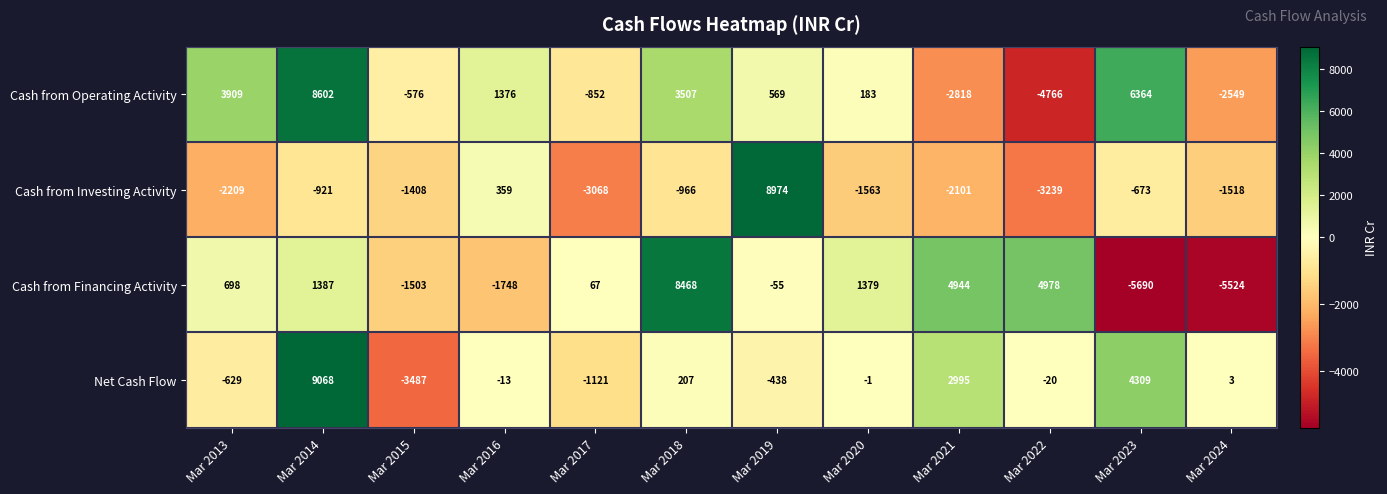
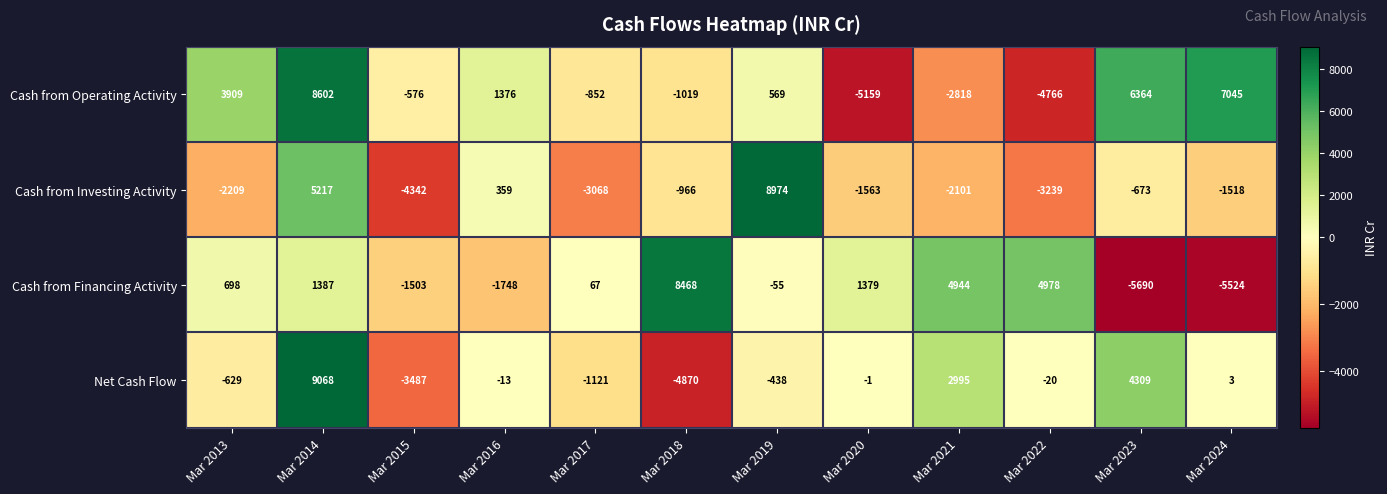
  {
    "Cash from Operating Activity": {
      "Mar 2013": 3909,
      "Mar 2014": 8602,
      "Mar 2015": -576,
      "Mar 2016": 1376,
      "Mar 2017": -852,
-     "Mar 2018": 3507,
+     "Mar 2018": -1019,
      "Mar 2019": 569,
-     "Mar 2020": 183,
+     "Mar 2020": -5159,
      "Mar 2021": -2818,
      "Mar 2022": -4766,
      "Mar 2023": 6364,
-     "Mar 2024": -2549
+     "Mar 2024": 7045
    },
    "Cash from Investing Activity": {
      "Mar 2013": -2209,
-     "Mar 2014": -921,
-     "Mar 2015": -1408,
+     "Mar 2014": 5217,
+     "Mar 2015": -4342,
      "Mar 2016": 359,
      "Mar 2017": -3068,
      "Mar 2018": -966,
      "Mar 2019": 8974,
      "Mar 2020": -1563,
      "Mar 2021": -2101,
      "Mar 2022": -3239,
      "Mar 2023": -673,
      "Mar 2024": -1518
    },
    "Cash from Financing Activity": {
      "Mar 2013": 698,
      "Mar 2014": 1387,
      "Mar 2015": -1503,
      "Mar 2016": -1748,
      "Mar 2017": 67,
      "Mar 2018": 8468,
      "Mar 2019": -55,
      "Mar 2020": 1379,
      "Mar 2021": 4944,
      "Mar 2022": 4978,
      "Mar 2023": -5690,
      "Mar 2024": -5524
    },
    "Net Cash Flow": {
      "Mar 2013": -629,
      "Mar 2014": 9068,
      "Mar 2015": -3487,
      "Mar 2016": -13,
      "Mar 2017": -1121,
-     "Mar 2018": 207,
+     "Mar 2018": -4870,
      "Mar 2019": -438,
      "Mar 2020": -1,
      "Mar 2021": 2995,
      "Mar 2022": -20,
      "Mar 2023": 4309,
      "Mar 2024": 3
    }
  }
